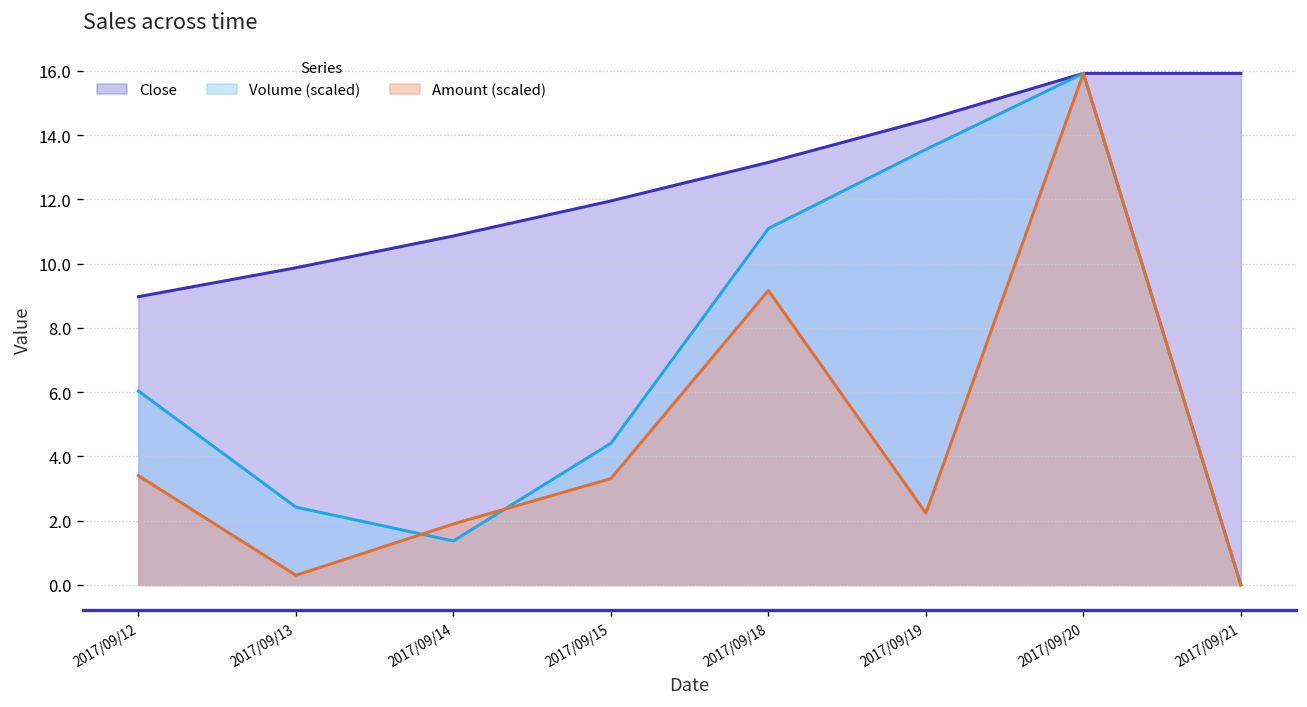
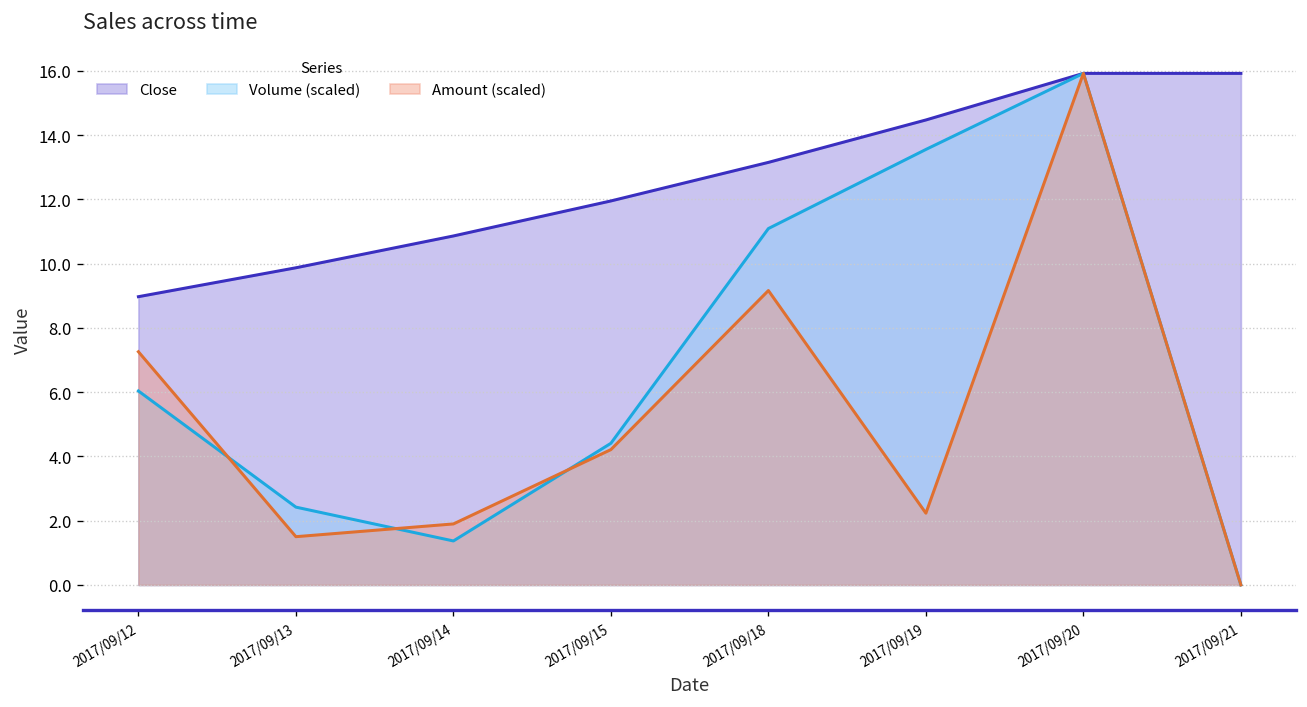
  {
    "Amount (scaled)": {
-     "2017/09/12": 3.4,
-     "2017/09/13": 0.3,
+     "2017/09/12": 7.3,
+     "2017/09/13": 1.5,
      "2017/09/14": 1.9,
-     "2017/09/15": 3.3,
+     "2017/09/15": 4.2,
      "2017/09/18": 9.2,
      "2017/09/19": 2.2
    }
  }
